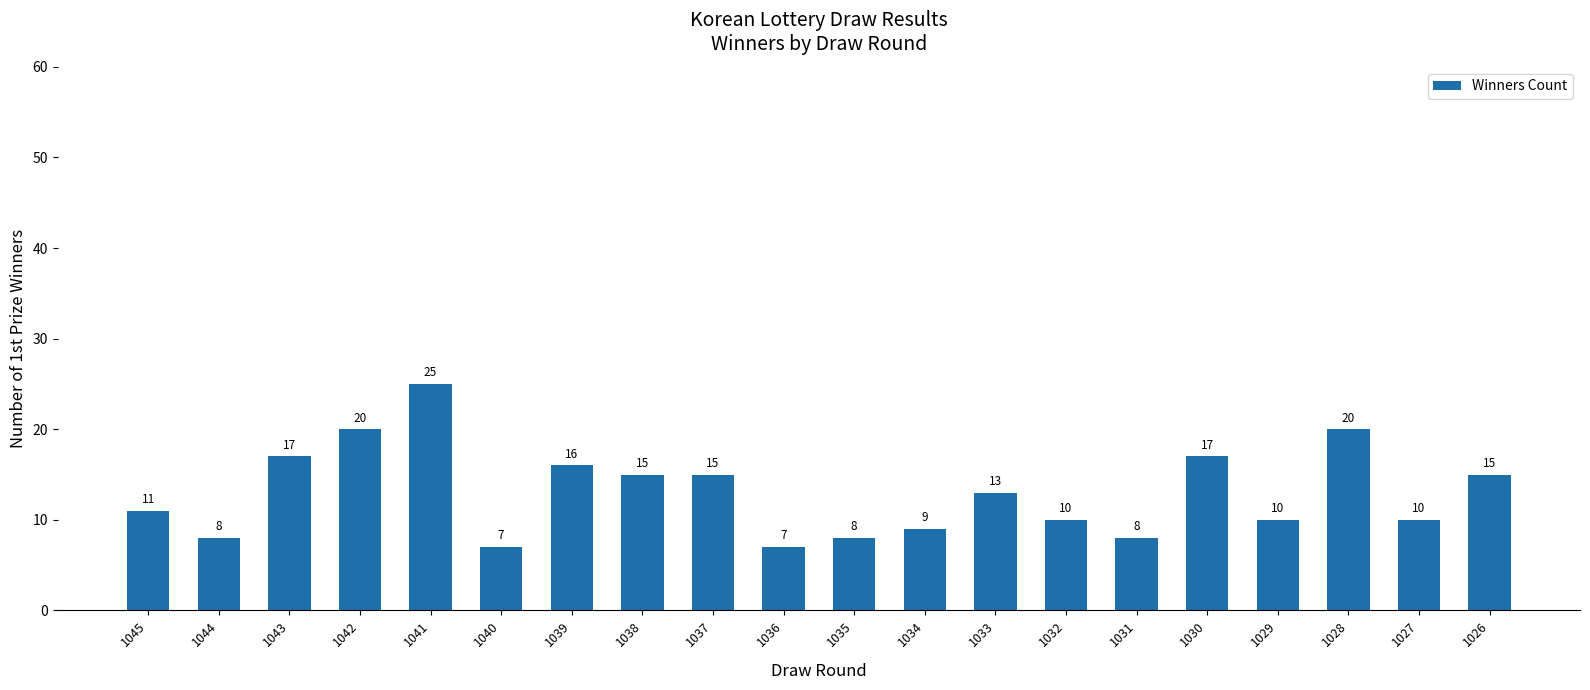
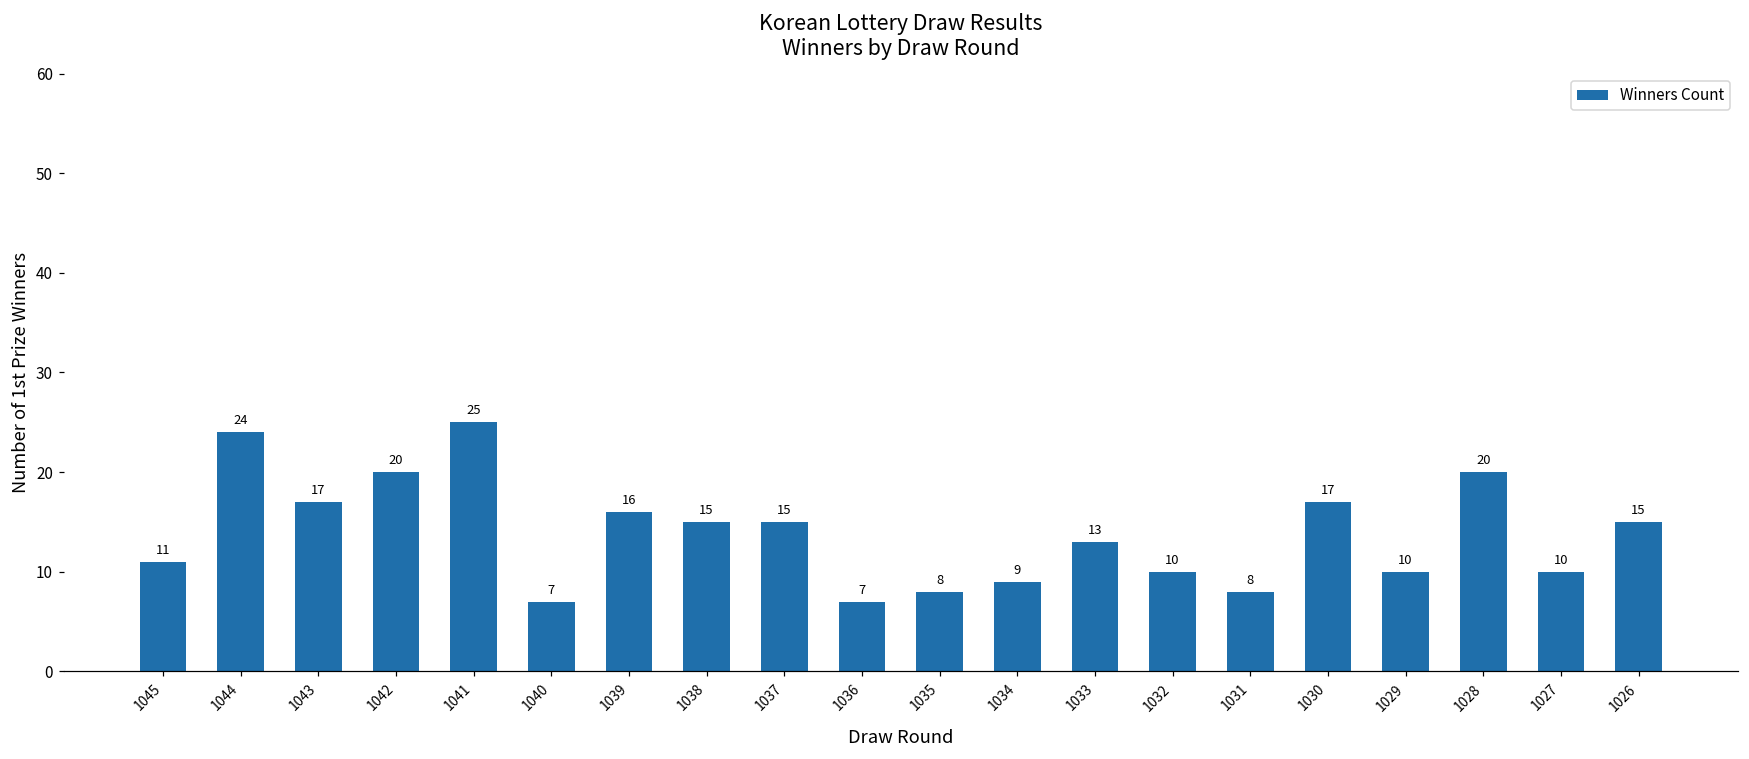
  {
    "1045": 11,
-   "1044": 8,
+   "1044": 24,
    "1043": 17,
    "1042": 20,
    "1041": 25,
    "1040": 7,
    "1039": 16,
    "1038": 15,
    "1037": 15,
    "1036": 7,
    "1035": 8,
    "1034": 9,
    "1033": 13,
    "1032": 10,
    "1031": 8,
    "1030": 17,
    "1029": 10,
    "1028": 20,
    "1027": 10,
    "1026": 15
  }
